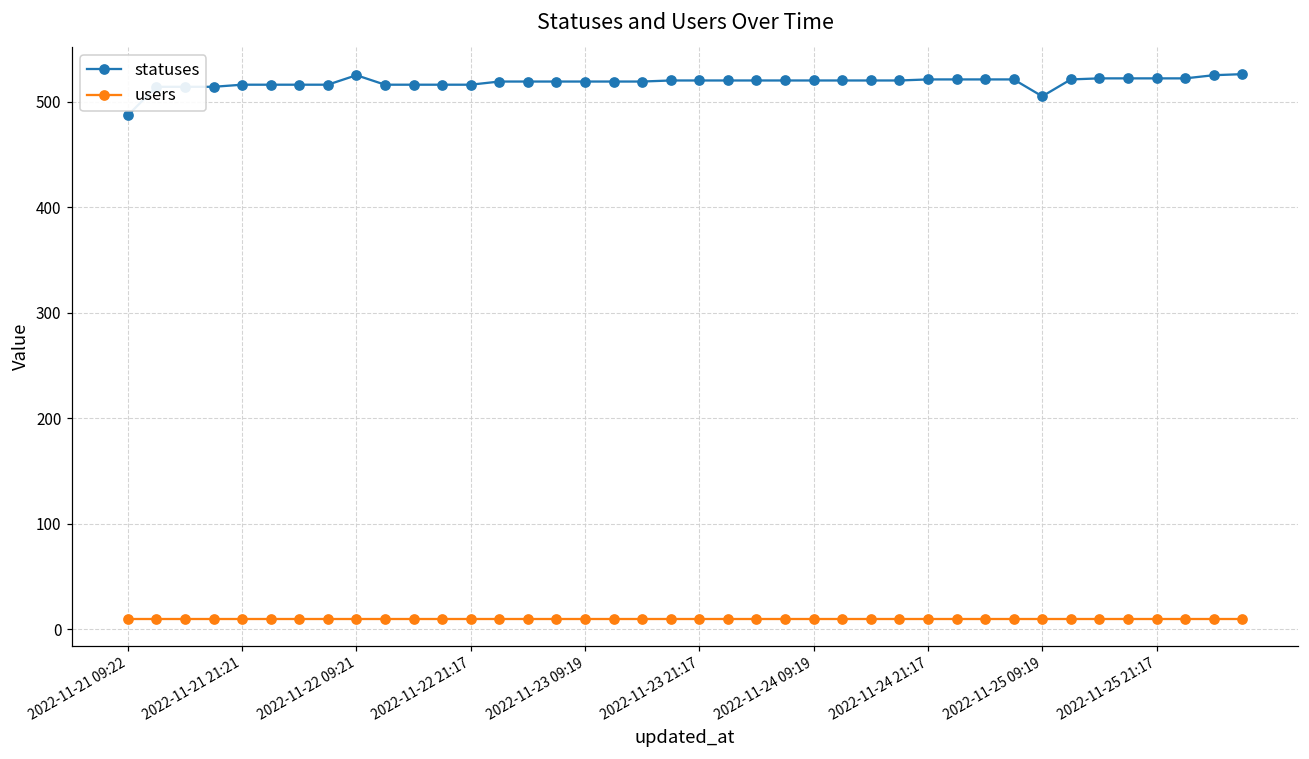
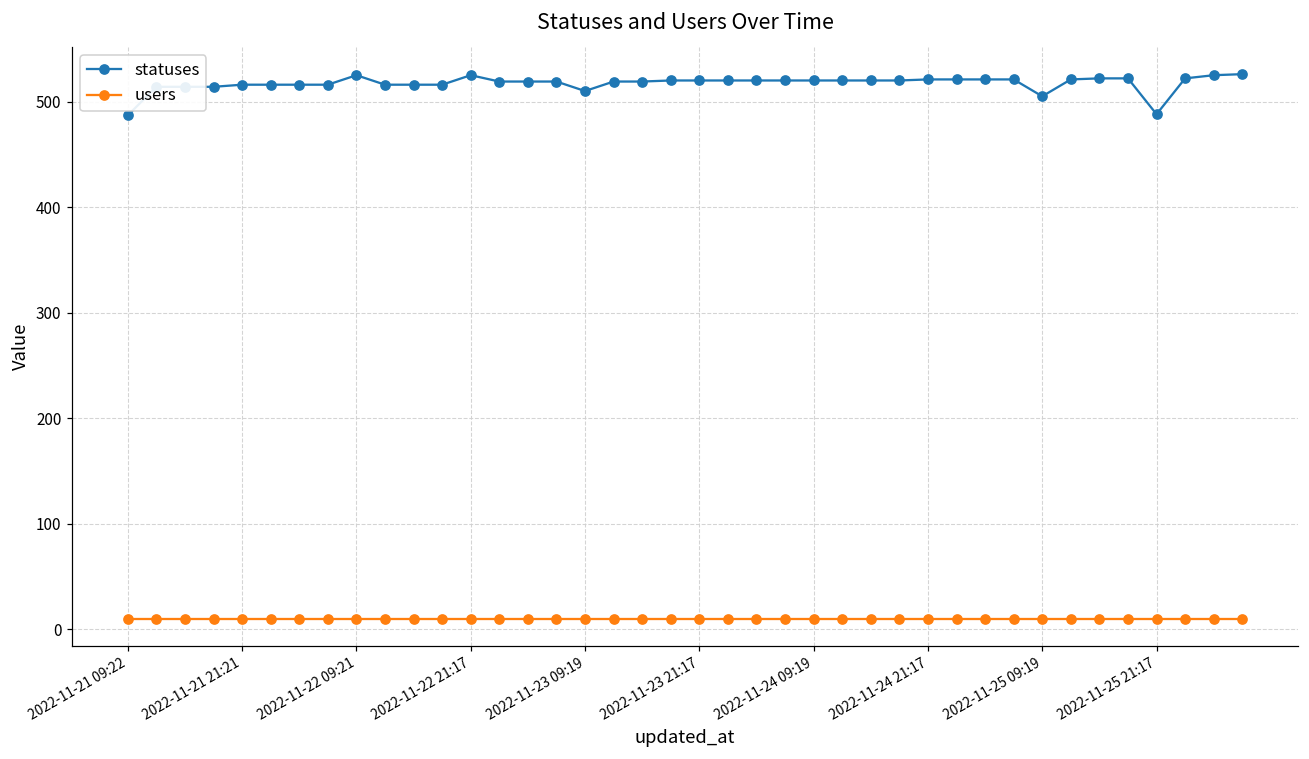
  {
    "statuses": {
      "2022-11-21 09:22": 490,
      "2022-11-21 21:21": 520,
      "2022-11-22 09:21": 530,
-     "2022-11-22 21:17": 520,
-     "2022-11-23 09:19": 520,
+     "2022-11-22 21:17": 530,
+     "2022-11-23 09:19": 510,
      "2022-11-23 21:17": 520,
      "2022-11-24 09:19": 520,
      "2022-11-24 21:17": 520,
      "2022-11-25 09:19": 510,
-     "2022-11-25 21:17": 520
+     "2022-11-25 21:17": 490
    },
    "users": {
      "2022-11-21 09:22": 10,
      "2022-11-21 21:21": 10,
      "2022-11-22 09:21": 10,
      "2022-11-22 21:17": 10,
      "2022-11-23 09:19": 10,
      "2022-11-23 21:17": 10,
      "2022-11-24 09:19": 10,
      "2022-11-24 21:17": 10,
      "2022-11-25 09:19": 10,
      "2022-11-25 21:17": 10
    }
  }
